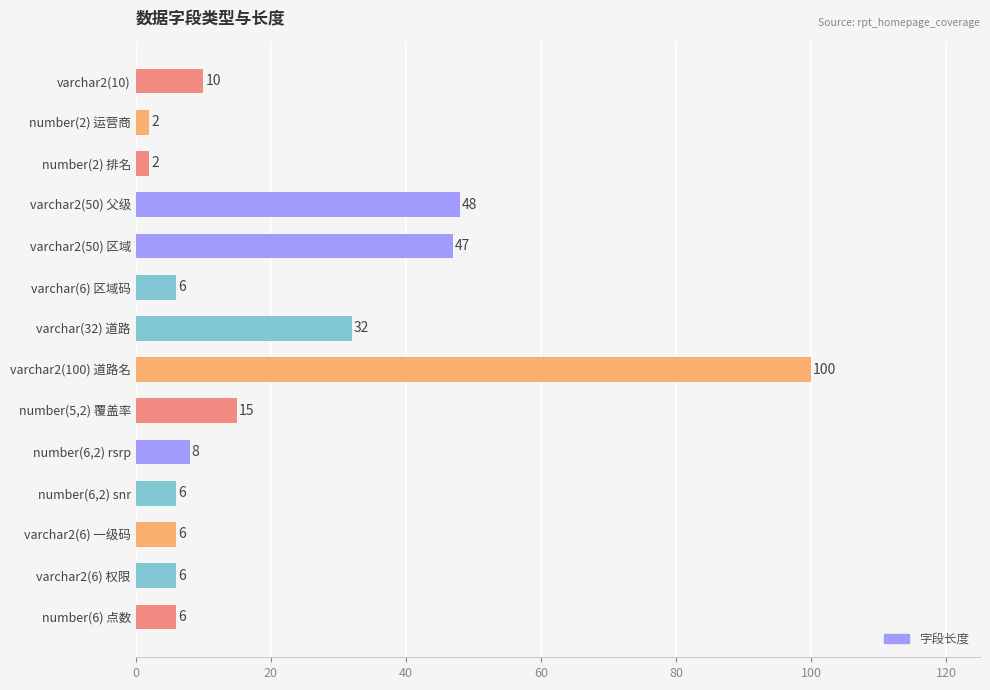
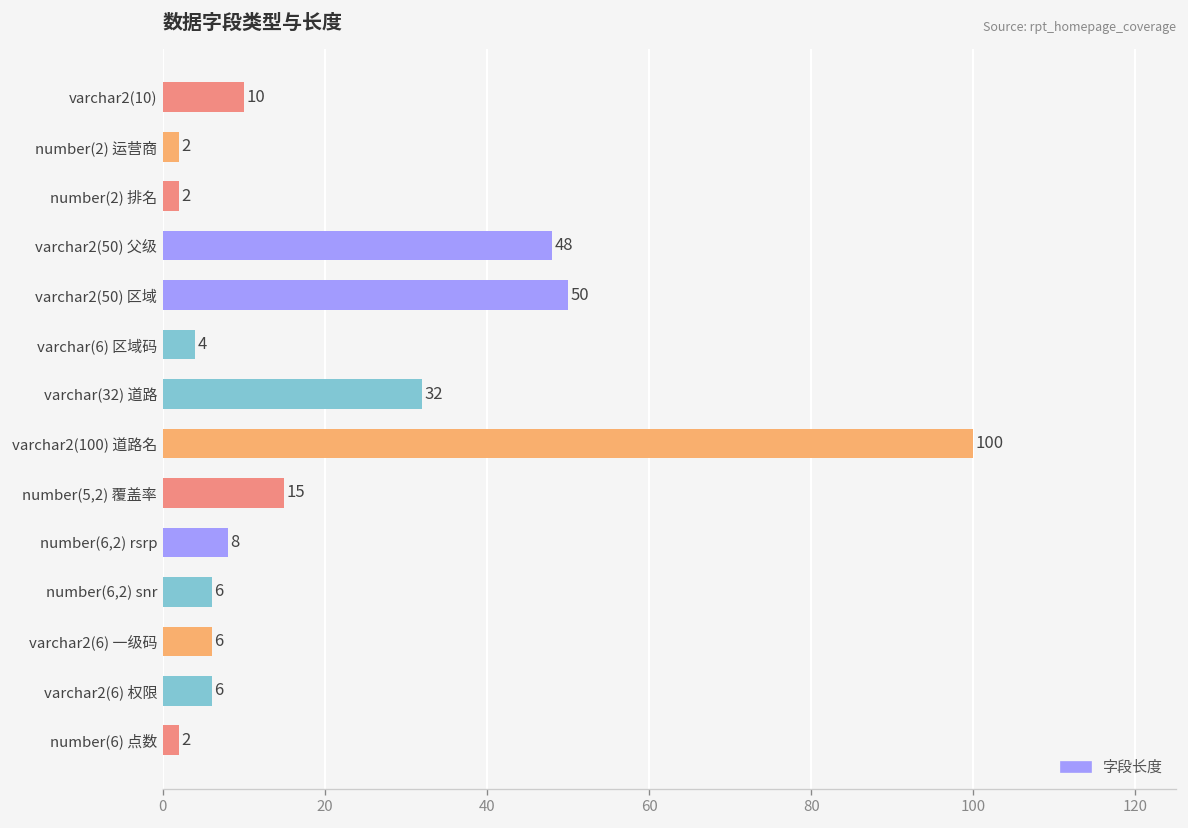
  {
    "varchar2(10)": 10,
    "number(2) 运营商": 2,
    "number(2) 排名": 2,
    "varchar2(50) 父级": 48,
-   "varchar2(50) 区域": 47,
-   "varchar(6) 区域码": 6,
+   "varchar2(50) 区域": 50,
+   "varchar(6) 区域码": 4,
    "varchar(32) 道路": 32,
    "varchar2(100) 道路名": 100,
    "number(5,2) 覆盖率": 15,
    "number(6,2) rsrp": 8,
    "number(6,2) snr": 6,
    "varchar2(6) 一级码": 6,
    "varchar2(6) 权限": 6,
-   "number(6) 点数": 6
+   "number(6) 点数": 2
  }
